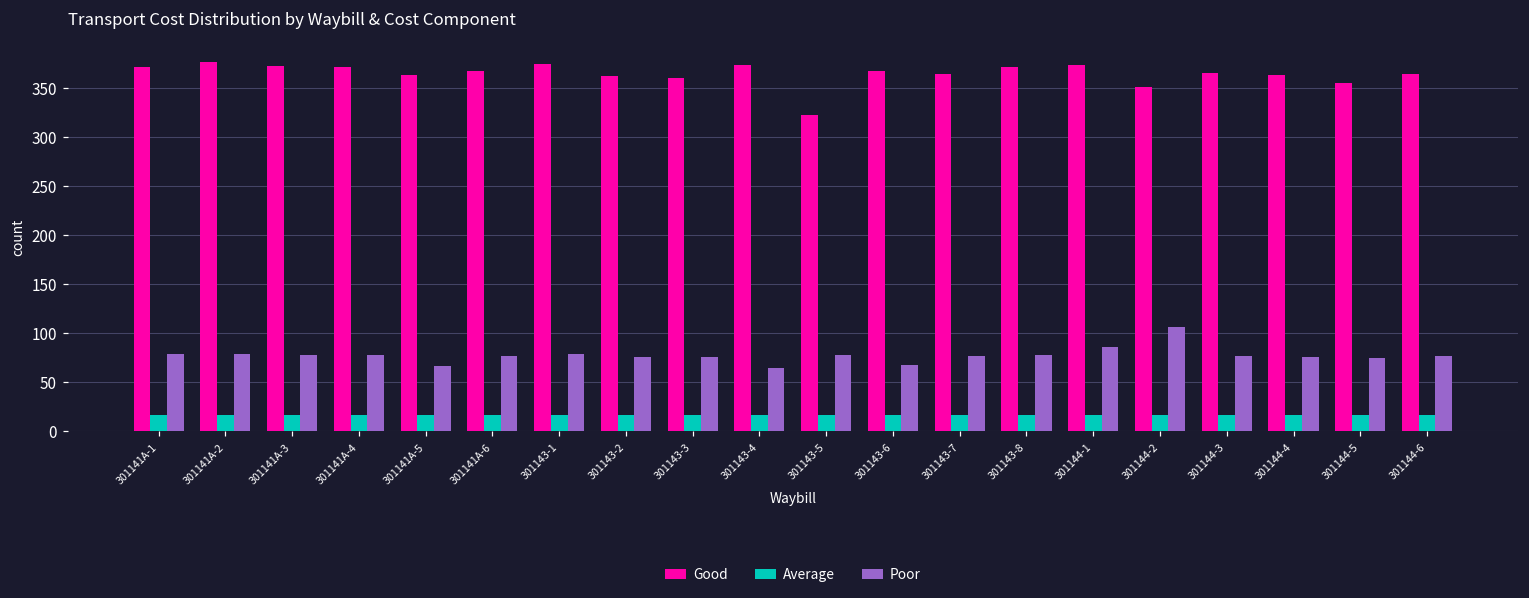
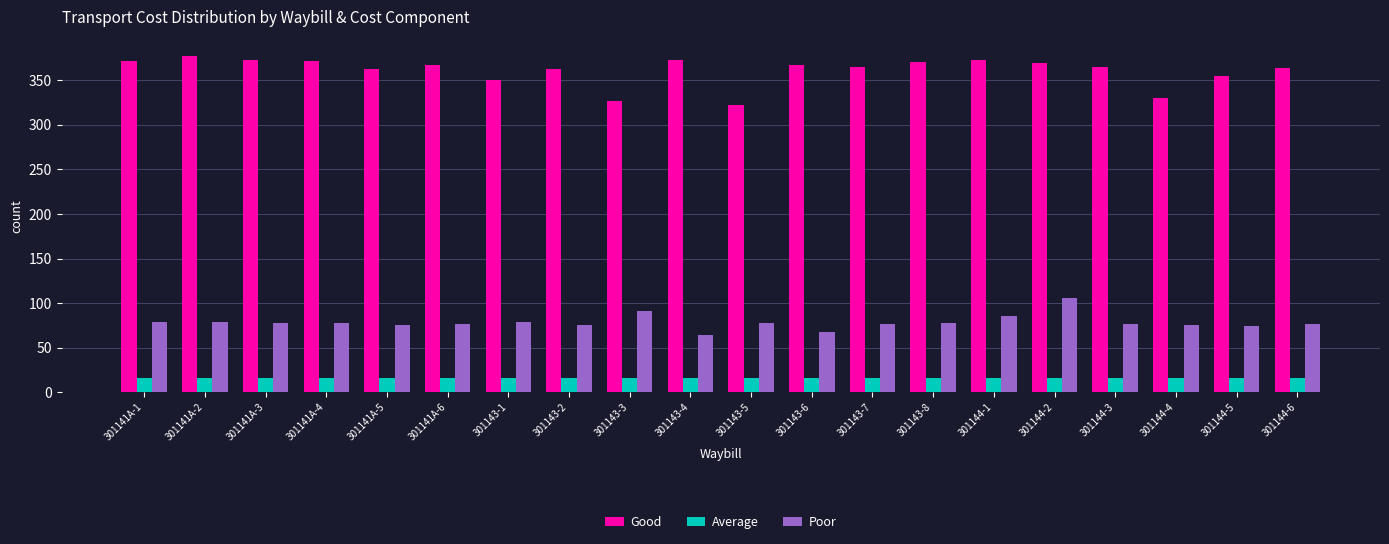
  {
    "Good": {
      "301141A-1": 370,
      "301141A-2": 380,
      "301141A-3": 370,
      "301141A-4": 370,
      "301141A-5": 360,
      "301141A-6": 370,
-     "301143-1": 370,
+     "301143-1": 350,
      "301143-2": 360,
-     "301143-3": 360,
+     "301143-3": 330,
      "301143-4": 370,
      "301143-5": 320,
      "301143-6": 370,
      "301143-7": 360,
      "301143-8": 370,
      "301144-1": 370,
-     "301144-2": 350,
+     "301144-2": 370,
      "301144-3": 370,
-     "301144-4": 360,
+     "301144-4": 330,
      "301144-5": 350,
      "301144-6": 360
    },
    "Average": {
      "301141A-1": 20,
      "301141A-2": 20,
      "301141A-3": 20,
      "301141A-4": 20,
      "301141A-5": 20,
      "301141A-6": 20,
      "301143-1": 20,
      "301143-2": 20,
      "301143-3": 20,
      "301143-4": 20,
      "301143-5": 20,
      "301143-6": 20,
      "301143-7": 20,
      "301143-8": 20,
      "301144-1": 20,
      "301144-2": 20,
      "301144-3": 20,
      "301144-4": 20,
      "301144-5": 20,
      "301144-6": 20
    },
    "Poor": {
      "301141A-1": 80,
      "301141A-2": 80,
      "301141A-3": 80,
      "301141A-4": 80,
-     "301141A-5": 70,
+     "301141A-5": 80,
      "301141A-6": 80,
      "301143-1": 80,
      "301143-2": 80,
-     "301143-3": 80,
+     "301143-3": 90,
      "301143-4": 60,
      "301143-5": 80,
      "301143-6": 70,
      "301143-7": 80,
      "301143-8": 80,
      "301144-1": 90,
      "301144-2": 110,
      "301144-3": 80,
      "301144-4": 80,
      "301144-5": 70,
      "301144-6": 80
    }
  }
